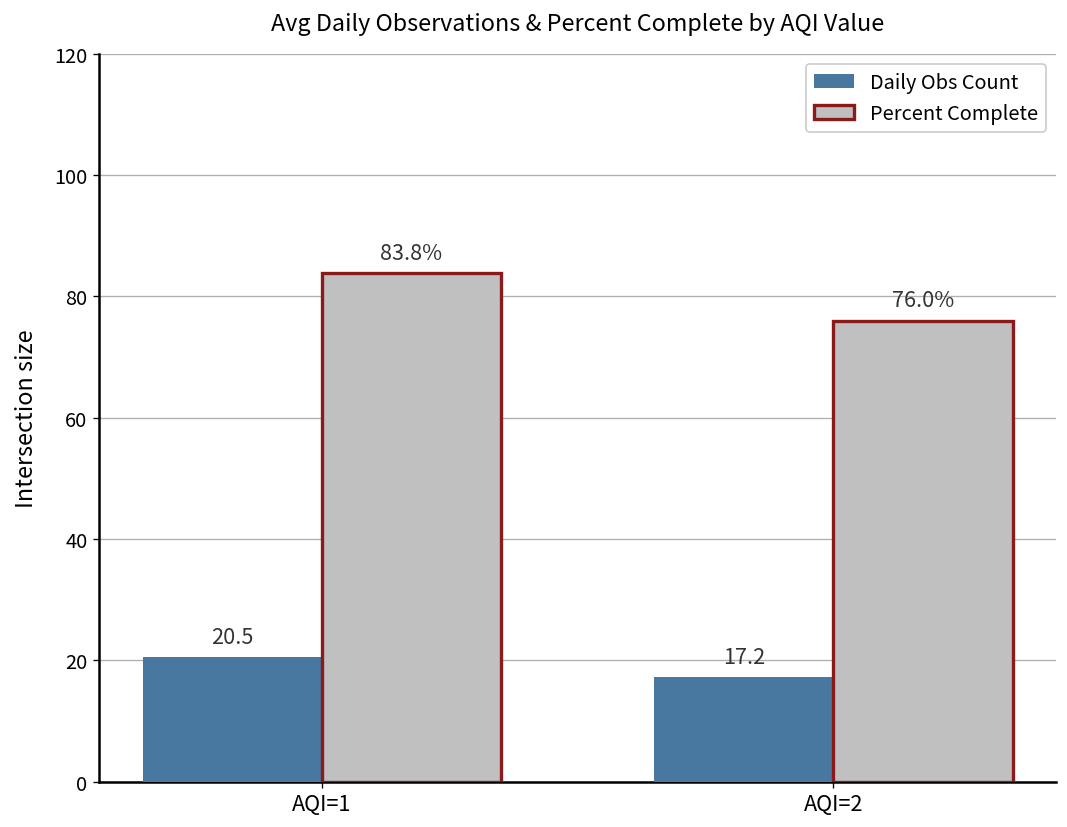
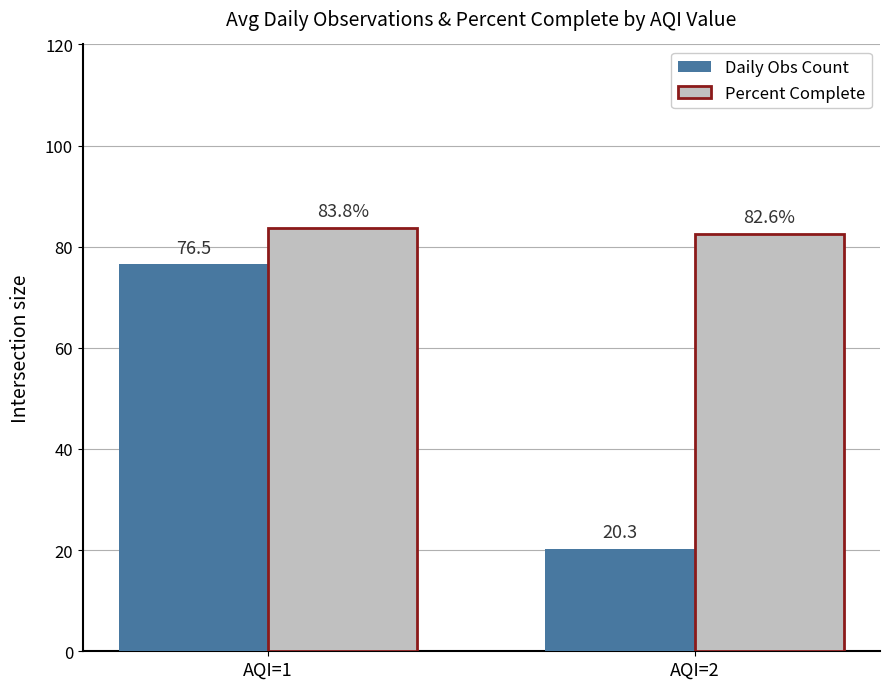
  {
    "Daily Obs Count": {
-     "AQI=1": "20.5",
-     "AQI=2": "17.2"
+     "AQI=1": "76.5",
+     "AQI=2": "20.3"
    },
    "Percent Complete": {
      "AQI=1": "83.8%",
-     "AQI=2": "76.0%"
+     "AQI=2": "82.6%"
    }
  }
